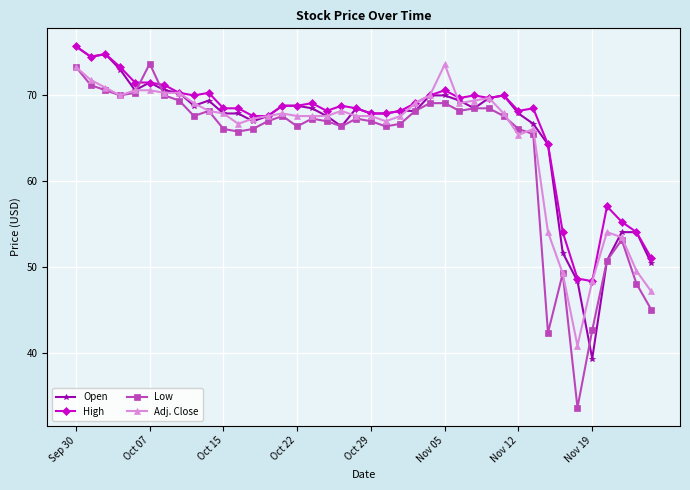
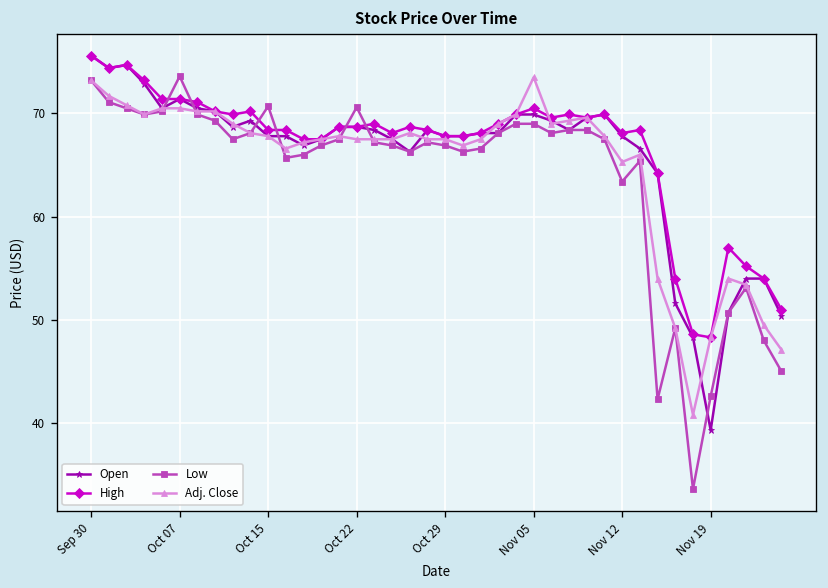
  {
    "Low": {
      "Oct 07": 74,
-     "Oct 15": 66,
-     "Oct 22": 66,
+     "Oct 15": 71,
+     "Oct 22": 71,
      "Oct 29": 67,
      "Nov 05": 69,
-     "Nov 12": 66,
+     "Nov 12": 63,
      "Nov 19": 43
    },
    "Adj. Close": {
      "Oct 07": 71,
      "Oct 22": 68,
      "Oct 29": 68,
      "Nov 05": 74,
      "Nov 12": 65
    }
  }
